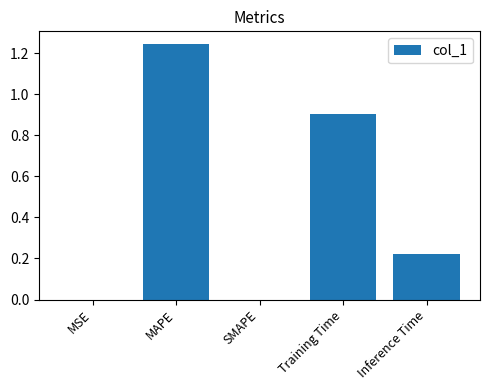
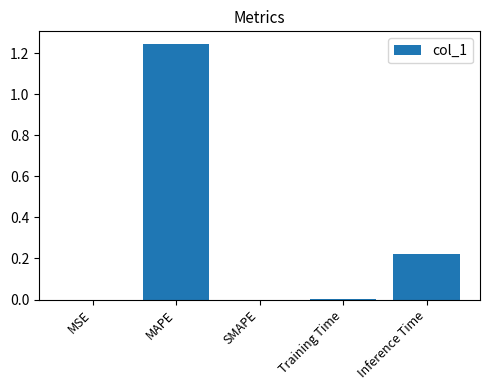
  {
    "MAPE": 1.24,
    "SMAPE": 0.00,
-   "Training Time": 0.90,
+   "Training Time": 0.00,
    "Inference Time": 0.22
  }
